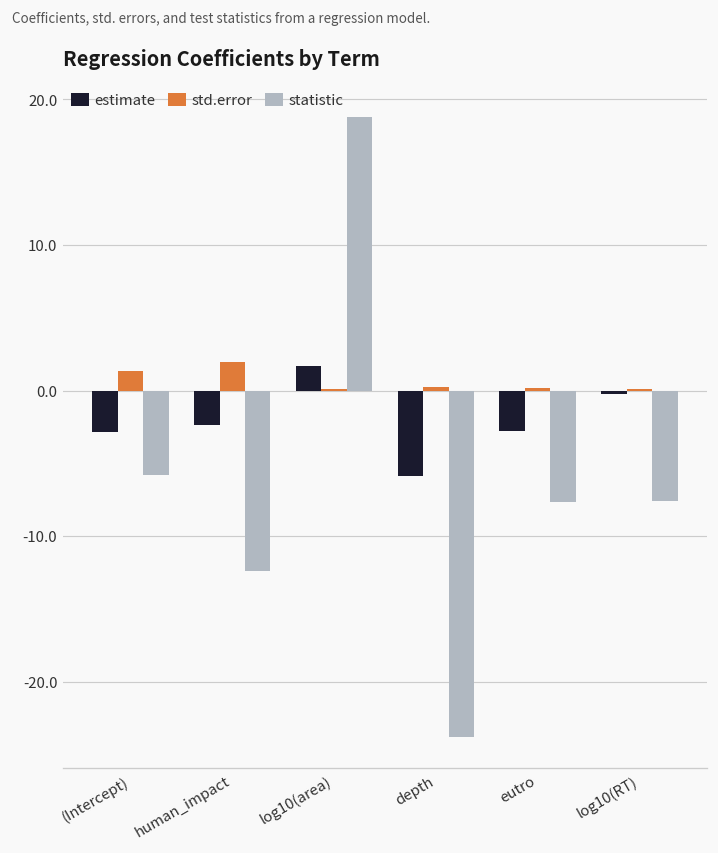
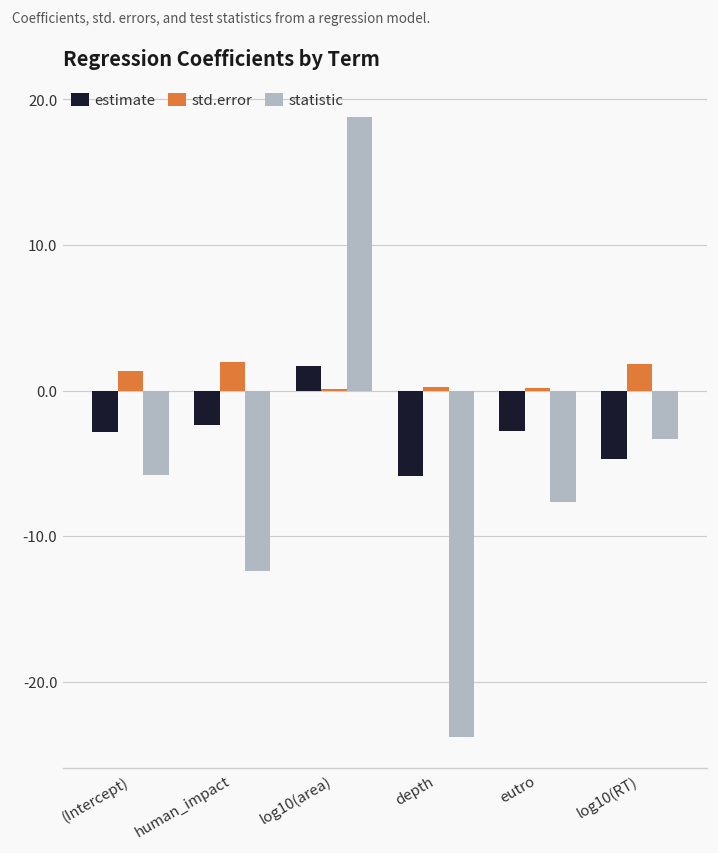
  {
    "estimate": {
      "(Intercept)": -2.8,
      "human_impact": -2.4,
      "log10(area)": 1.7,
      "depth": -5.8,
      "eutro": -2.8,
-     "log10(RT)": -0.3
+     "log10(RT)": -4.7
    },
    "std.error": {
      "(Intercept)": 1.3,
      "human_impact": 2.0,
      "depth": 0.2,
-     "log10(RT)": 0.1
+     "log10(RT)": 1.8
    },
    "statistic": {
      "(Intercept)": -5.8,
      "human_impact": -12.4,
      "log10(area)": 18.8,
      "depth": -23.8,
      "eutro": -7.7,
-     "log10(RT)": -7.6
+     "log10(RT)": -3.3
    }
  }
